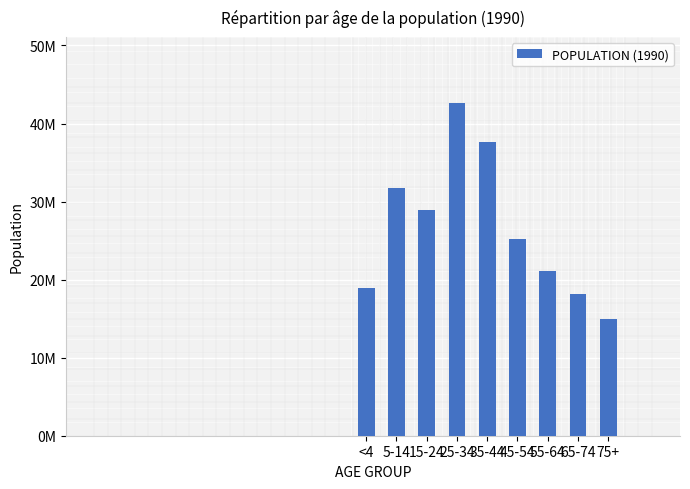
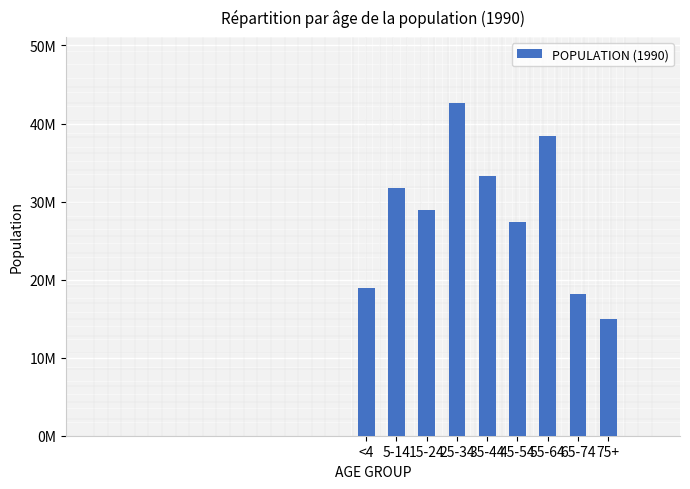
  {
    "<4": 19000000,
    "5-14": 32000000,
    "15-24": 29000000,
    "25-34": 43000000,
-   "35-44": 38000000,
-   "45-54": 25000000,
-   "55-64": 21000000,
+   "35-44": 33000000,
+   "45-54": 27000000,
+   "55-64": 38000000,
    "65-74": 18000000,
    "75+": 15000000
  }
